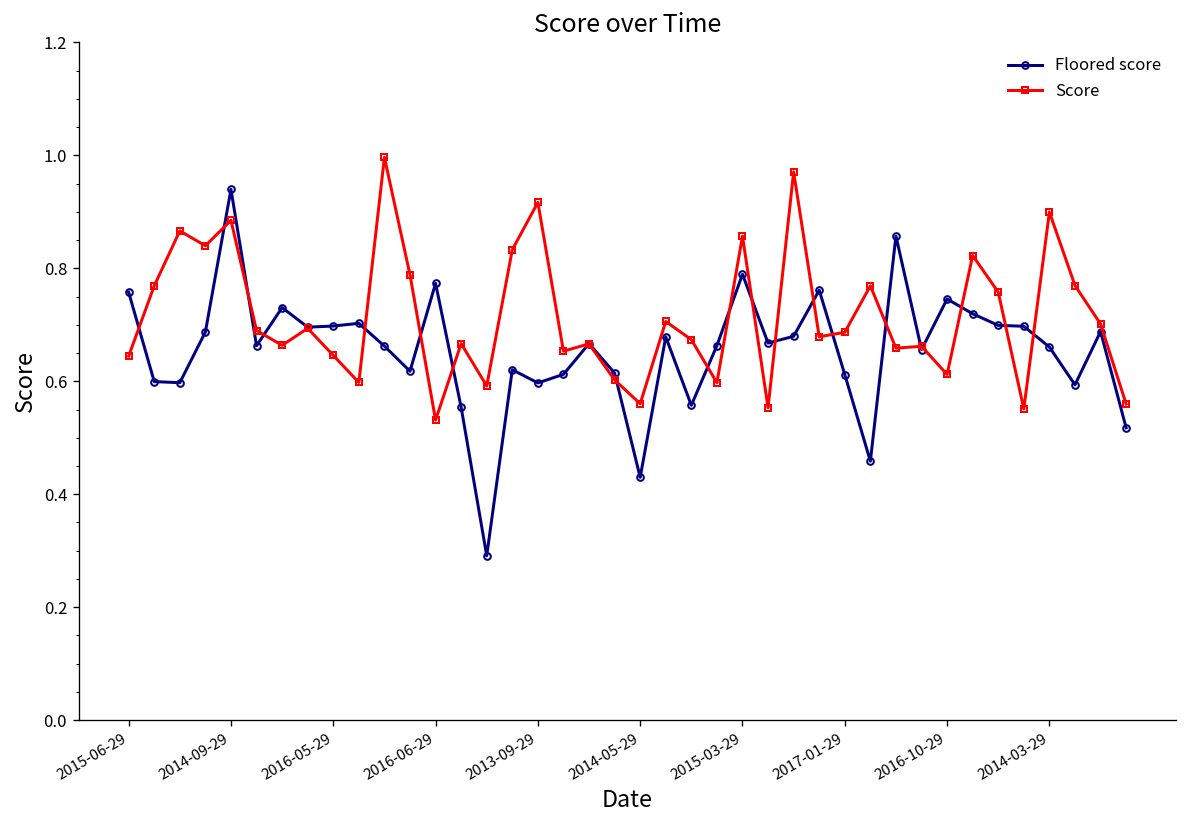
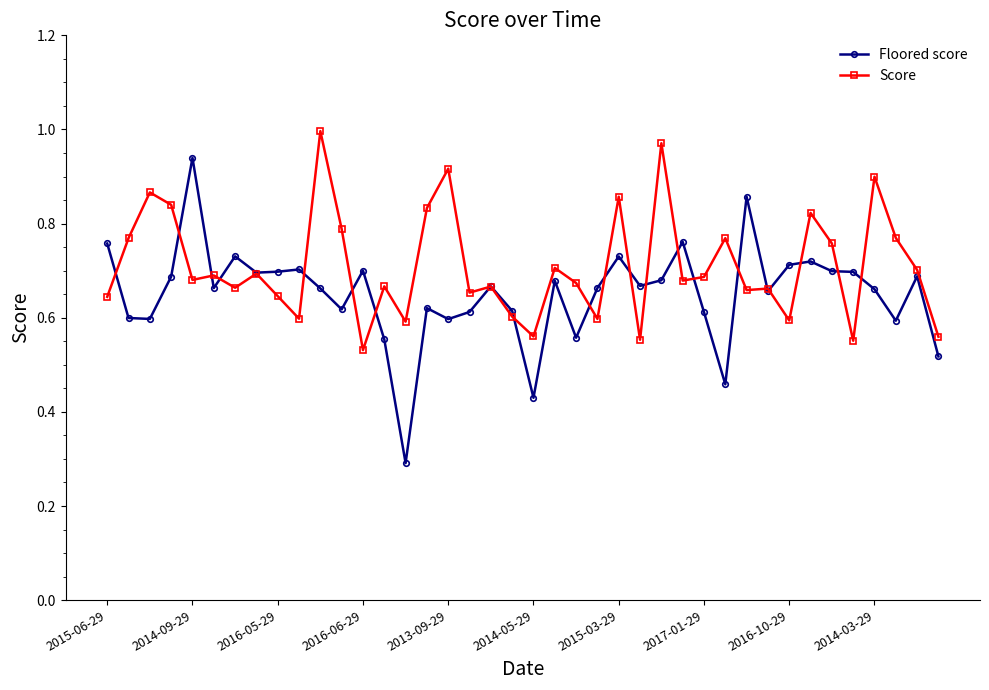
  {
    "Floored score": {
      "2015-06-29": 0.76,
      "2014-09-29": 0.94,
      "2016-05-29": 0.70,
-     "2016-06-29": 0.77,
+     "2016-06-29": 0.70,
      "2013-09-29": 0.60,
      "2014-05-29": 0.43,
-     "2015-03-29": 0.79,
+     "2015-03-29": 0.73,
      "2017-01-29": 0.61,
-     "2016-10-29": 0.75,
+     "2016-10-29": 0.71,
      "2014-03-29": 0.66
    },
    "Score": {
      "2015-06-29": 0.64,
-     "2014-09-29": 0.89,
+     "2014-09-29": 0.68,
      "2016-05-29": 0.65,
      "2016-06-29": 0.53,
      "2013-09-29": 0.92,
      "2014-05-29": 0.56,
      "2015-03-29": 0.86,
      "2017-01-29": 0.69,
-     "2016-10-29": 0.61,
+     "2016-10-29": 0.59,
      "2014-03-29": 0.90
    }
  }
